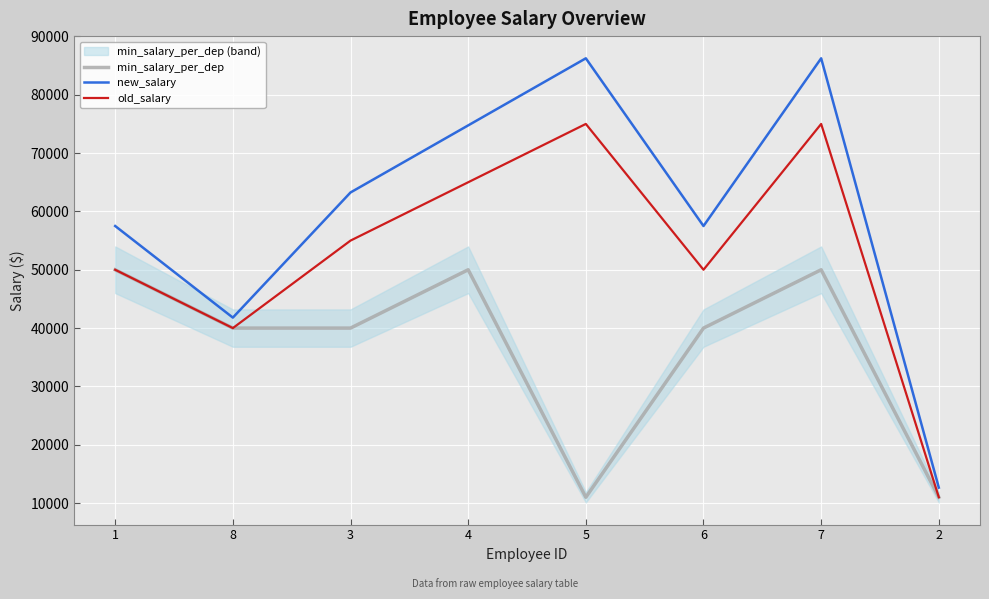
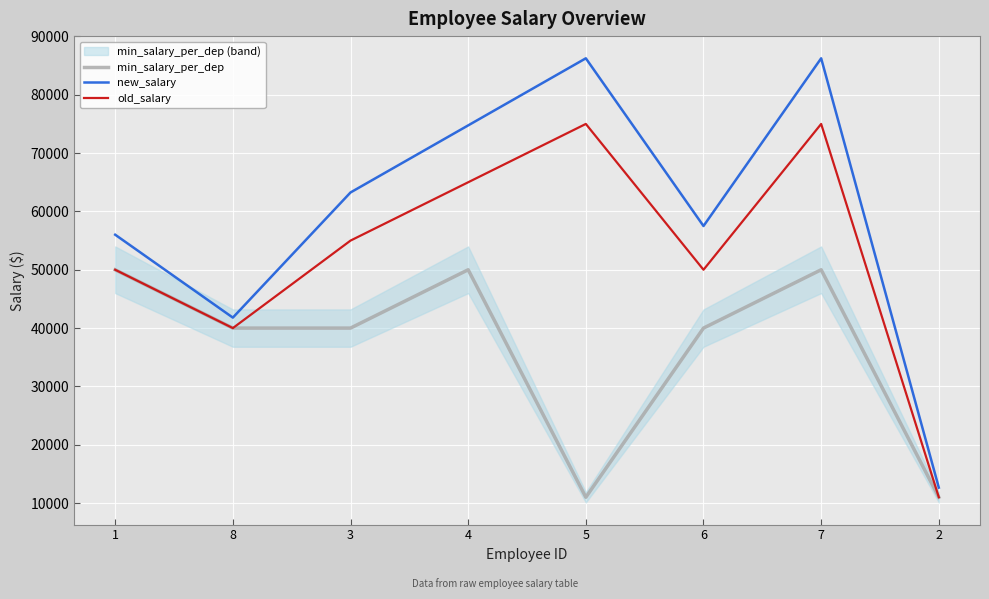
  {
    "min_salary_per_dep": {
      "3": 40000,
      "4": 50000,
      "5": 11000,
      "6": 40000,
      "7": 50000
    },
    "new_salary": {
-     "1": 58000,
+     "1": 56000,
      "8": 42000,
      "3": 63000,
      "4": 75000,
      "5": 86000,
      "6": 58000,
      "7": 86000,
      "2": 13000
    },
    "old_salary": {
      "3": 55000,
      "4": 65000,
      "5": 75000,
      "6": 50000,
      "7": 75000
    }
  }
